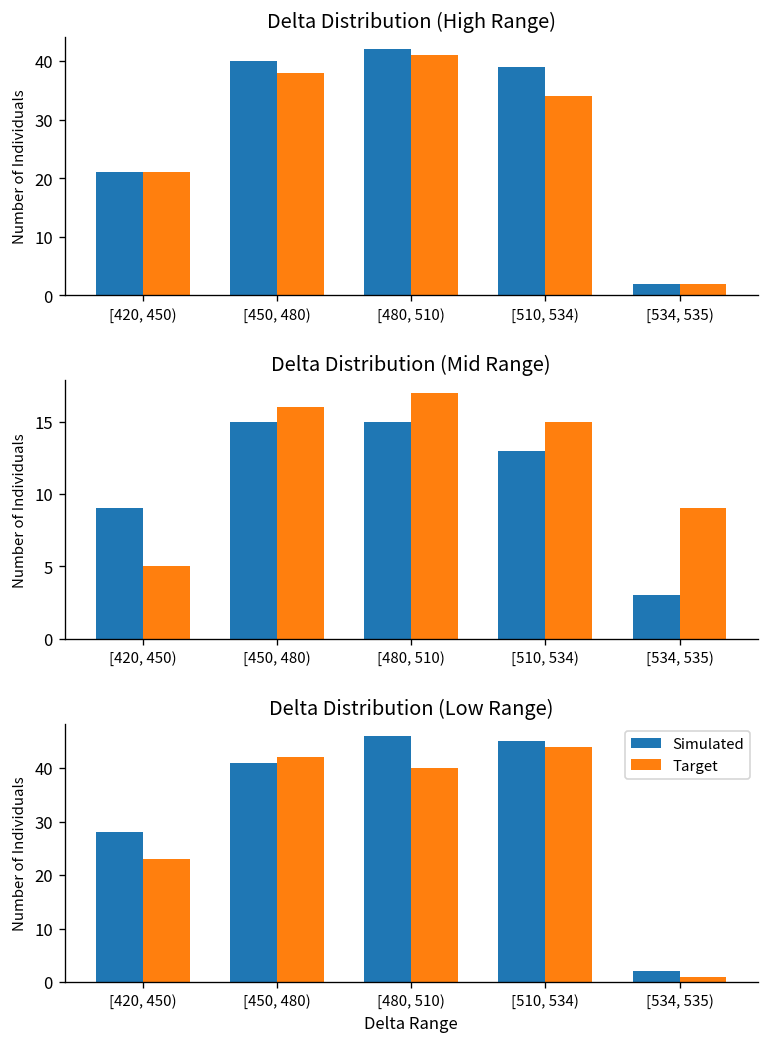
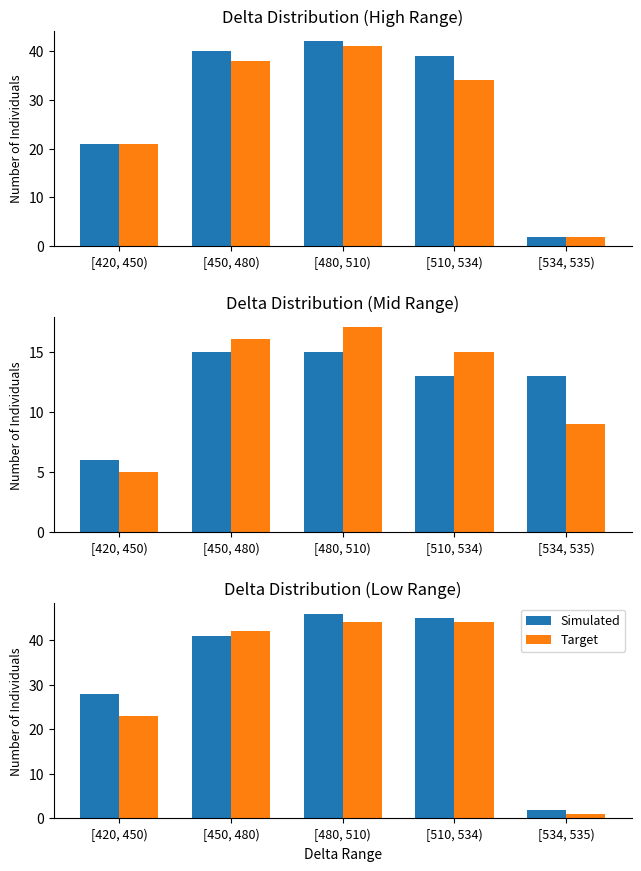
  {
    "Delta Distribution (High Range)": {
      "Simulated": {
        "[420, 450)": 21,
        "[450, 480)": 40,
        "[480, 510)": 42,
        "[510, 534)": 39,
        "[534, 535)": 2
      },
      "Target": {
        "[420, 450)": 21,
        "[450, 480)": 38,
        "[480, 510)": 41,
        "[510, 534)": 34,
        "[534, 535)": 2
      }
    },
    "Delta Distribution (Mid Range)": {
      "Simulated": {
-       "[420, 450)": 9,
+       "[420, 450)": 6,
        "[450, 480)": 15,
        "[480, 510)": 15,
        "[510, 534)": 13,
-       "[534, 535)": 3
+       "[534, 535)": 13
      },
      "Target": {
        "[420, 450)": 5,
        "[450, 480)": 16,
        "[480, 510)": 17,
        "[510, 534)": 15,
        "[534, 535)": 9
      }
    },
    "Delta Distribution (Low Range)": {
      "Simulated": {
        "[420, 450)": 28,
        "[450, 480)": 41,
        "[480, 510)": 46,
        "[510, 534)": 45,
        "[534, 535)": 2
      },
      "Target": {
        "[420, 450)": 23,
        "[450, 480)": 42,
-       "[480, 510)": 40,
+       "[480, 510)": 44,
        "[510, 534)": 44,
        "[534, 535)": 1
      }
    }
  }
